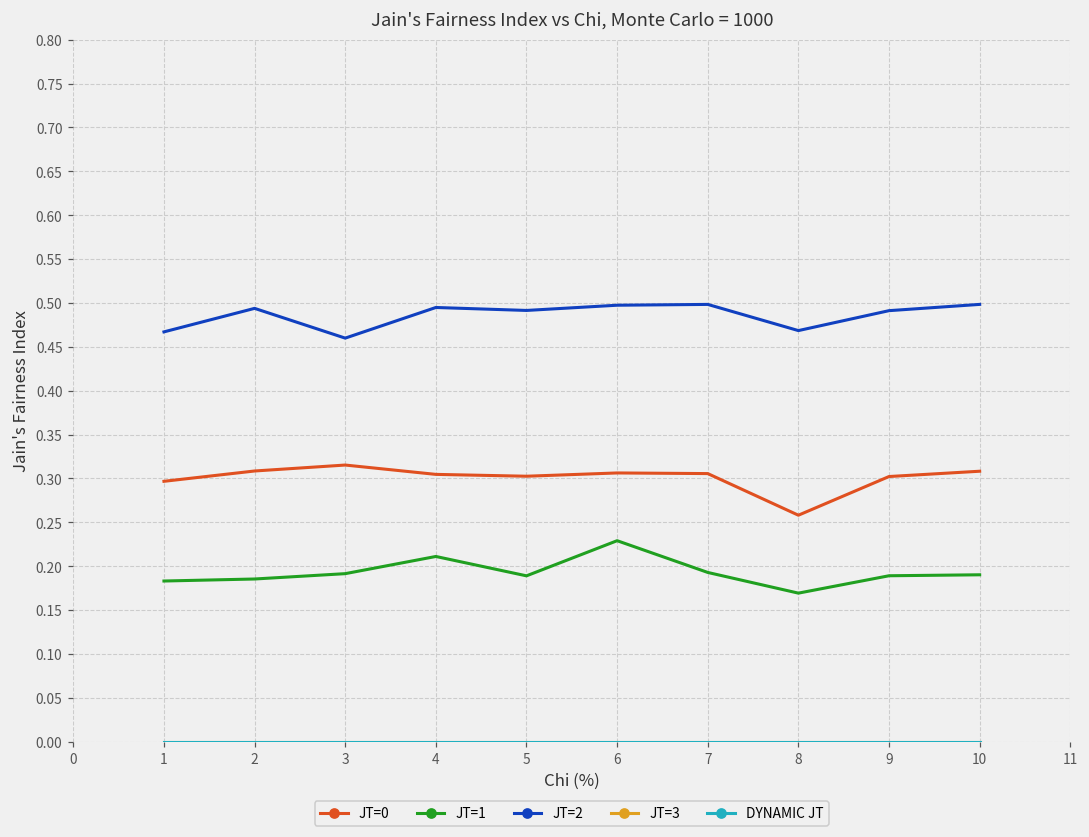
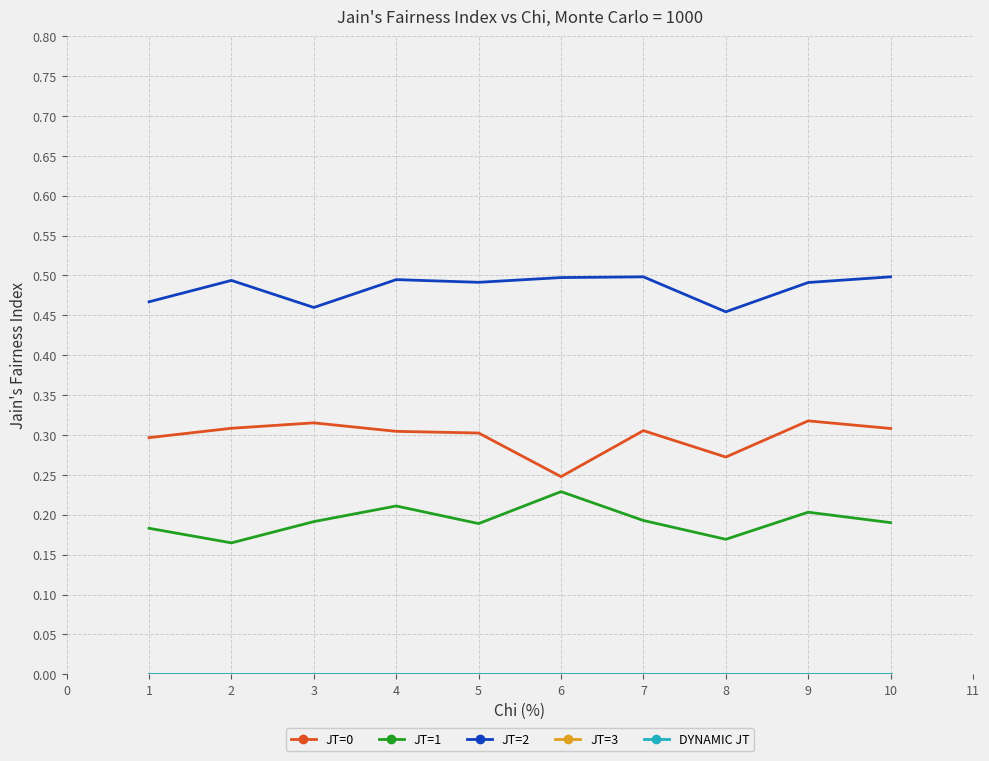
  {
    "JT=0": {
      "1": 0.30,
      "2": 0.31,
      "3": 0.32,
      "4": 0.30,
      "5": 0.30,
-     "6": 0.31,
+     "6": 0.25,
      "7": 0.31,
-     "8": 0.26,
-     "9": 0.30,
+     "8": 0.27,
+     "9": 0.32,
      "10": 0.31
    },
    "JT=1": {
      "1": 0.18,
-     "2": 0.19,
+     "2": 0.16,
      "3": 0.19,
      "4": 0.21,
      "5": 0.19,
      "6": 0.23,
      "7": 0.19,
      "8": 0.17,
-     "9": 0.19,
+     "9": 0.20,
      "10": 0.19
    },
    "JT=2": {
      "1": 0.47,
      "2": 0.49,
      "3": 0.46,
      "4": 0.49,
      "5": 0.49,
      "6": 0.50,
      "7": 0.50,
-     "8": 0.47,
+     "8": 0.45,
      "9": 0.49,
      "10": 0.50
    },
    "DYNAMIC JT": {
      "1": 0.00,
      "2": 0.00,
      "3": 0.00,
      "4": 0.00,
      "5": 0.00,
      "6": 0.00,
      "7": 0.00,
      "8": 0.00,
      "9": 0.00,
      "10": 0.00
    }
  }
